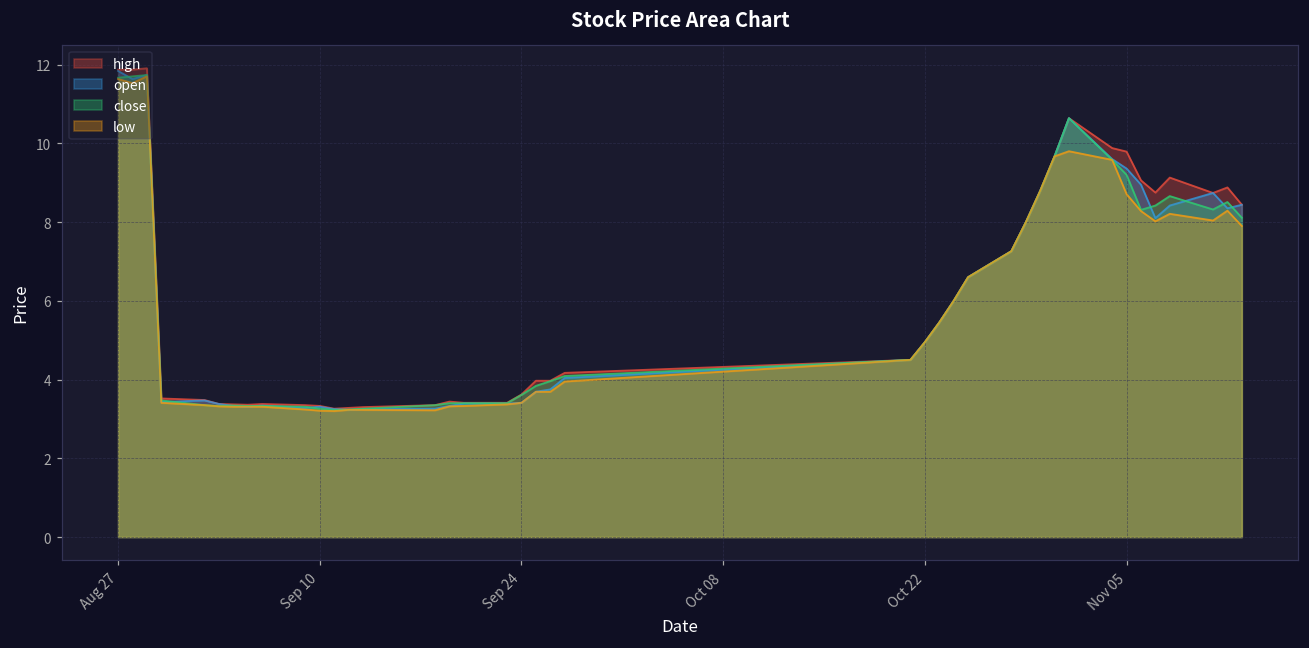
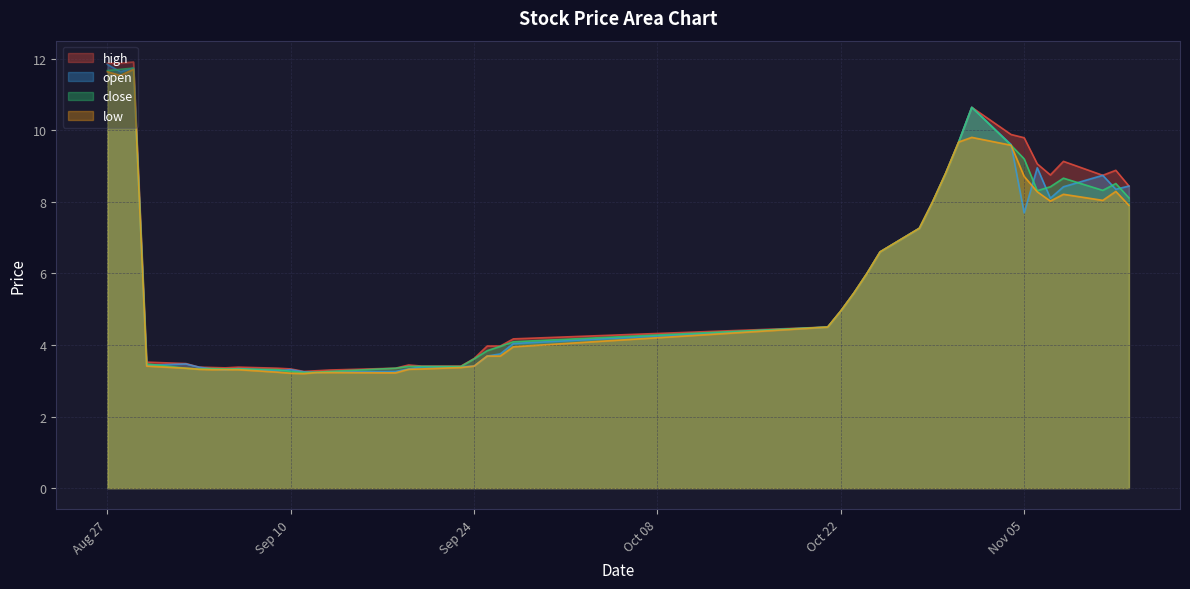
  {
    "open": {
-     "Nov 05": 9.4
+     "Nov 05": 7.7
    },
    "close": {
      "Nov 05": 9.2
    }
  }
